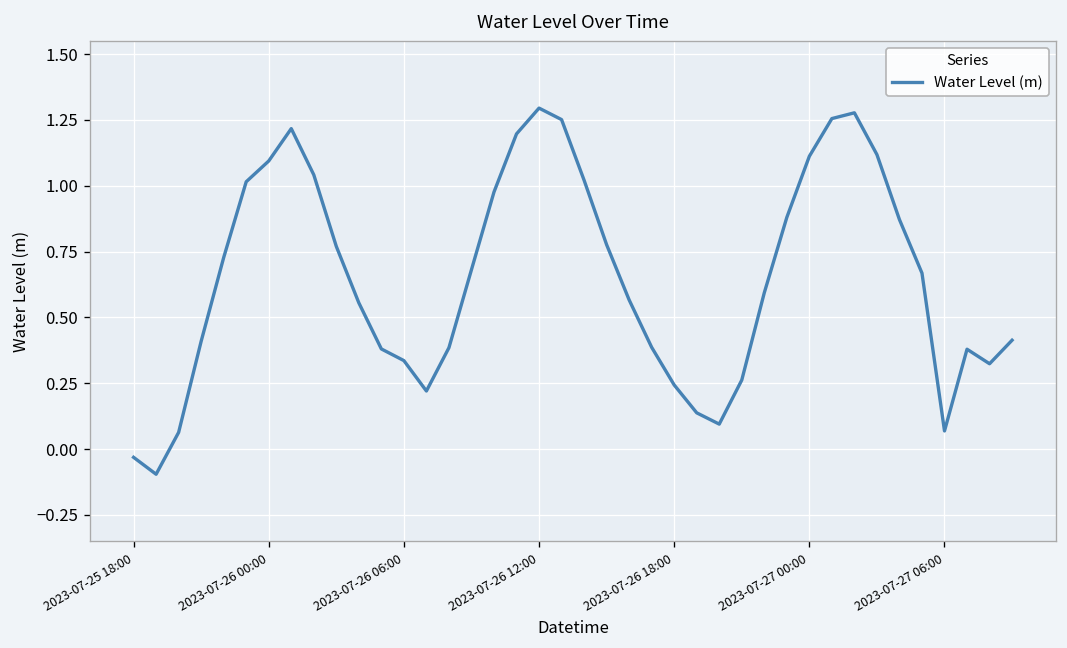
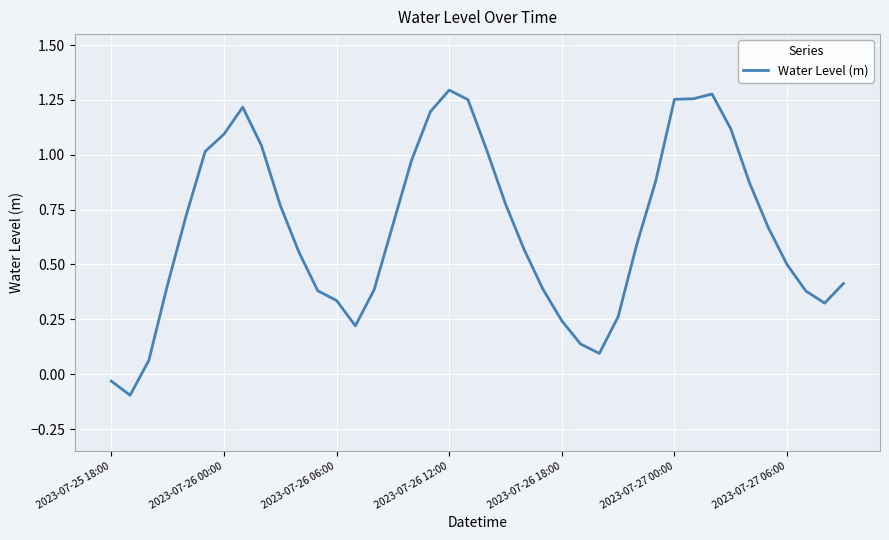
  {
    "2023-07-25 18:00": -0.03,
    "2023-07-26 00:00": 1.09,
    "2023-07-26 06:00": 0.34,
    "2023-07-26 12:00": 1.29,
    "2023-07-26 18:00": 0.24,
-   "2023-07-27 00:00": 1.11,
-   "2023-07-27 06:00": 0.07
+   "2023-07-27 00:00": 1.25,
+   "2023-07-27 06:00": 0.50
  }
